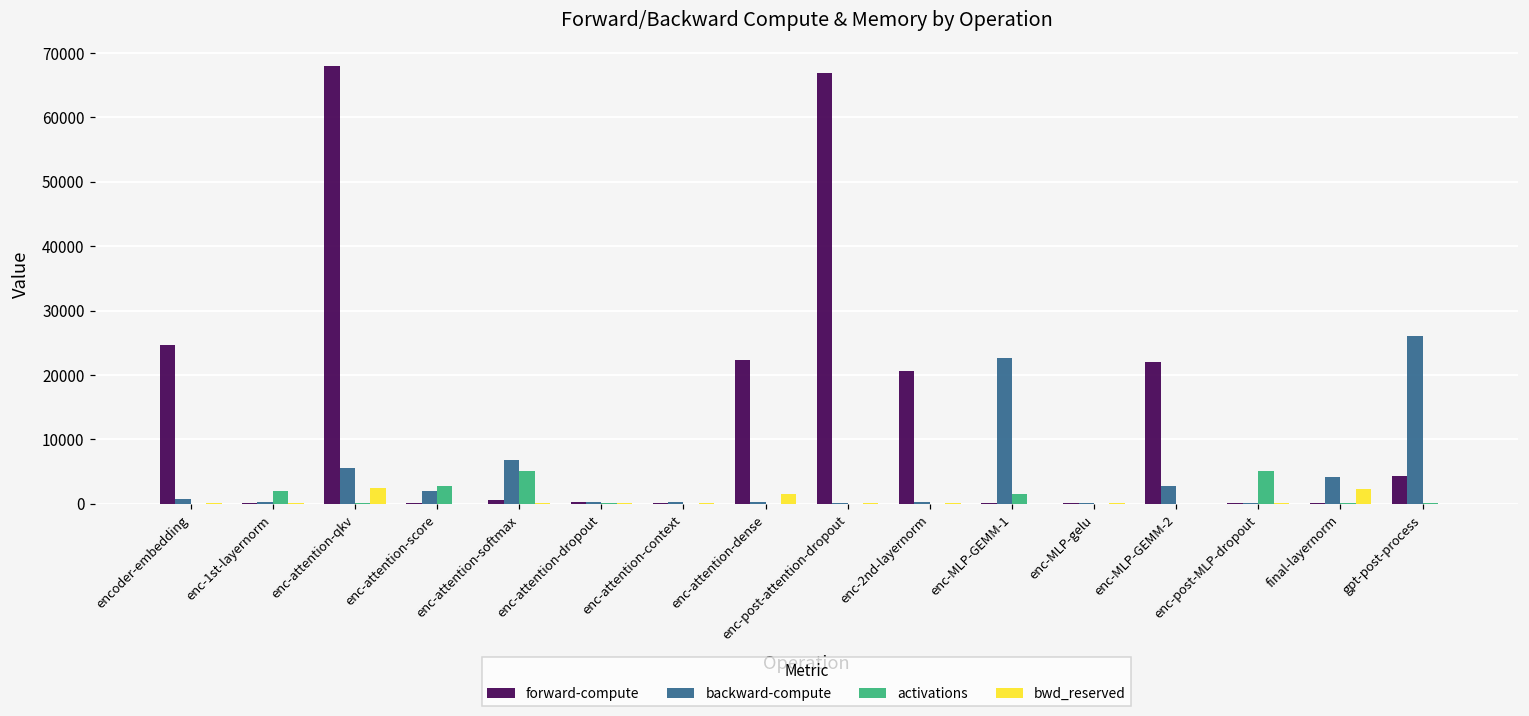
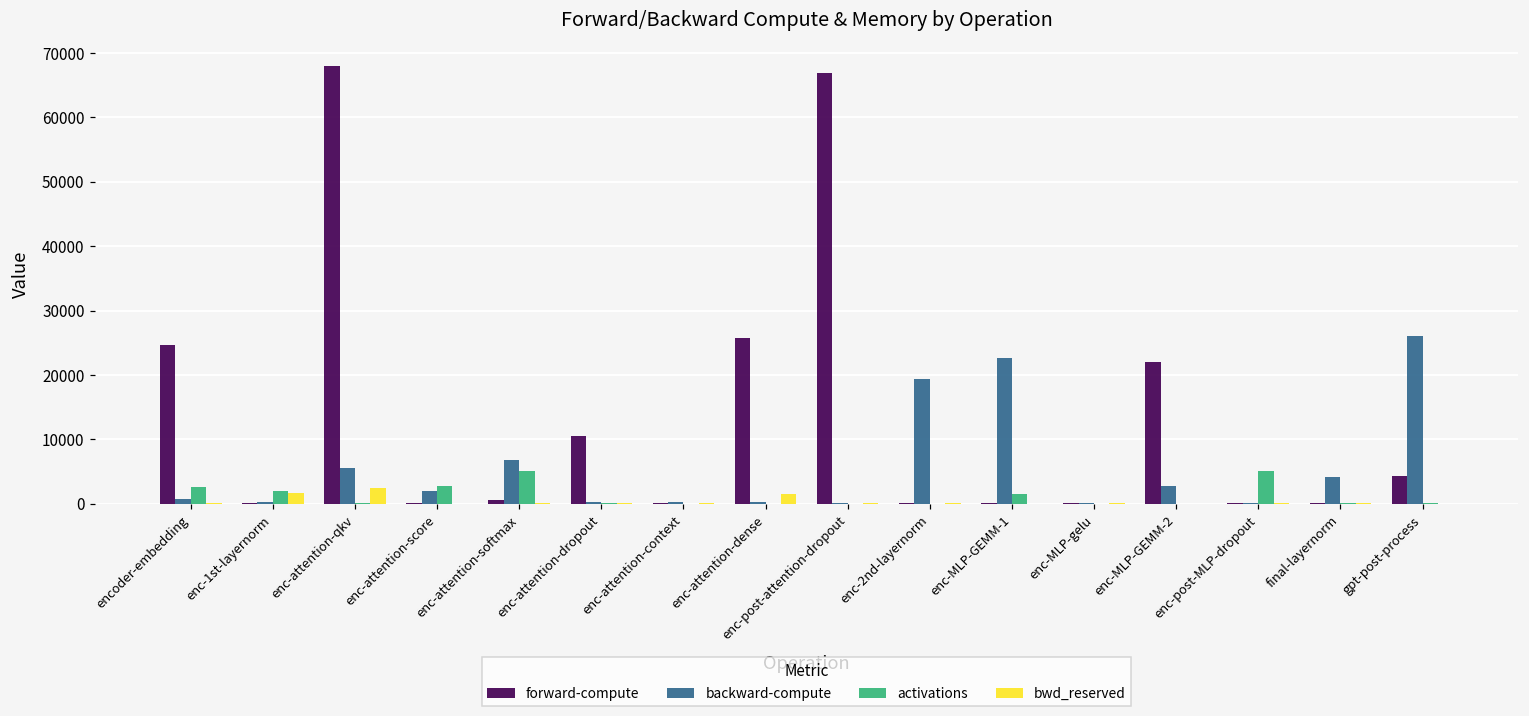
  {
    "forward-compute": {
      "encoder-embedding": 25000,
      "enc-attention-qkv": 68000,
      "enc-attention-softmax": 1000,
-     "enc-attention-dropout": 0,
-     "enc-attention-dense": 22000,
+     "enc-attention-dropout": 10000,
+     "enc-attention-dense": 26000,
      "enc-post-attention-dropout": 67000,
-     "enc-2nd-layernorm": 21000,
+     "enc-2nd-layernorm": 0,
      "enc-MLP-GEMM-2": 22000,
      "gpt-post-process": 4000
    },
    "backward-compute": {
      "encoder-embedding": 1000,
      "enc-attention-qkv": 6000,
      "enc-attention-score": 2000,
      "enc-attention-softmax": 7000,
-     "enc-2nd-layernorm": 0,
+     "enc-2nd-layernorm": 19000,
      "enc-MLP-GEMM-1": 23000,
      "enc-MLP-GEMM-2": 3000,
      "final-layernorm": 4000,
      "gpt-post-process": 26000
    },
    "activations": {
-     "encoder-embedding": 0,
+     "encoder-embedding": 3000,
      "enc-1st-layernorm": 2000,
      "enc-attention-score": 3000,
      "enc-attention-softmax": 5000,
      "enc-MLP-GEMM-1": 2000,
      "enc-post-MLP-dropout": 5000
    },
    "bwd_reserved": {
-     "enc-1st-layernorm": 0,
+     "enc-1st-layernorm": 2000,
      "enc-attention-qkv": 2000,
      "enc-attention-score": 0,
      "enc-attention-dense": 1000,
-     "final-layernorm": 2000,
+     "final-layernorm": 0,
      "gpt-post-process": 0
    }
  }
